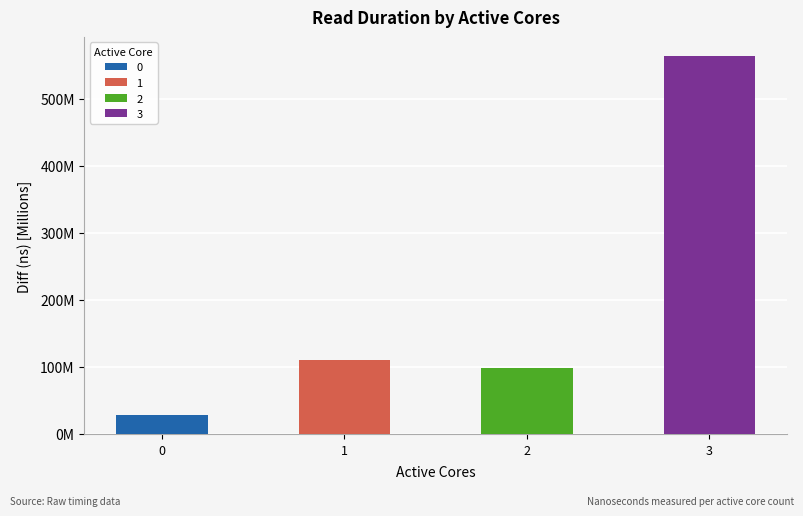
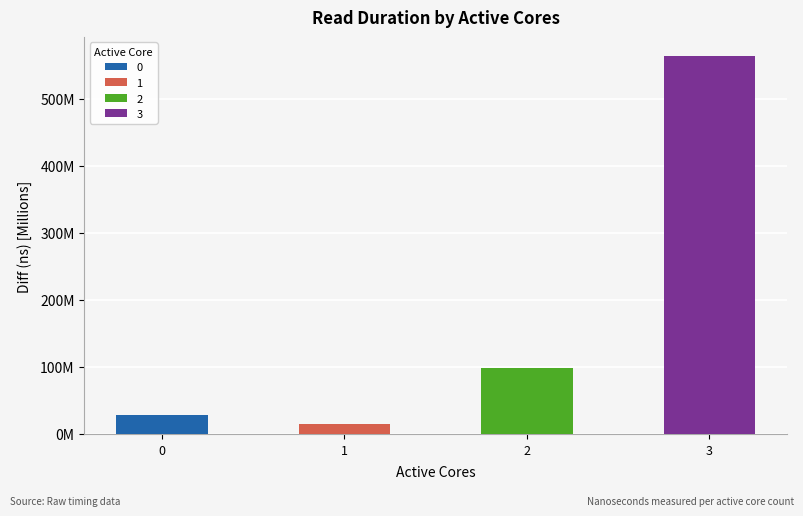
  {
    "0": 30000000,
-   "1": 110000000,
+   "1": 20000000,
    "2": 100000000,
    "3": 560000000
  }
